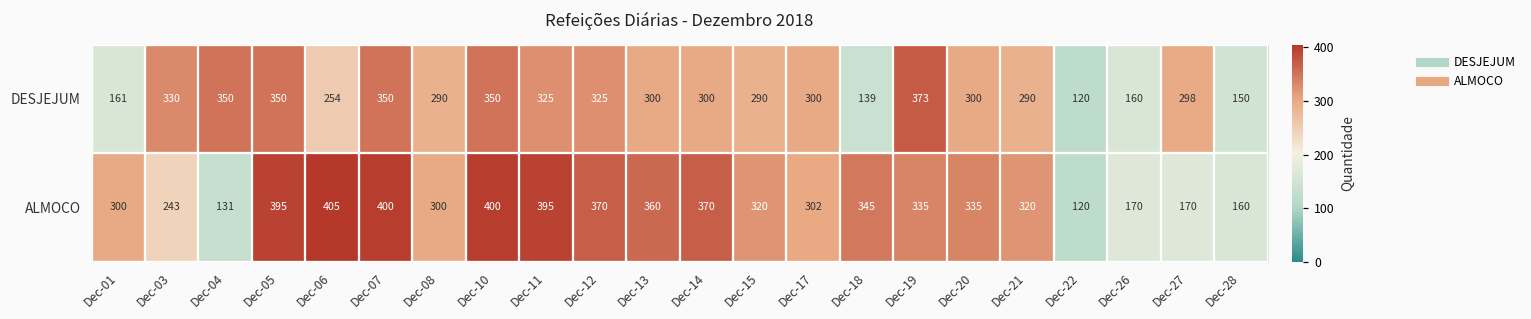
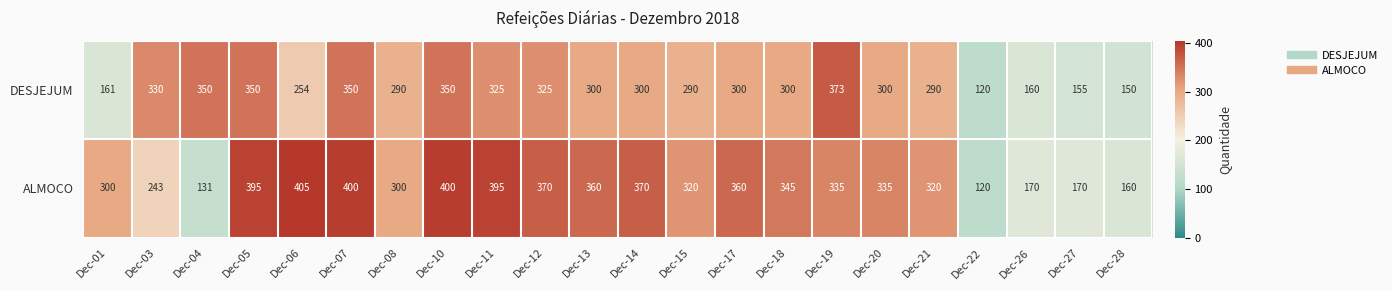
  {
    "DESJEJUM": {
      "Dec-01": 161,
      "Dec-03": 330,
      "Dec-04": 350,
      "Dec-05": 350,
      "Dec-06": 254,
      "Dec-07": 350,
      "Dec-08": 290,
      "Dec-10": 350,
      "Dec-11": 325,
      "Dec-12": 325,
      "Dec-13": 300,
      "Dec-14": 300,
      "Dec-15": 290,
      "Dec-17": 300,
-     "Dec-18": 139,
+     "Dec-18": 300,
      "Dec-19": 373,
      "Dec-20": 300,
      "Dec-21": 290,
      "Dec-22": 120,
      "Dec-26": 160,
-     "Dec-27": 298,
+     "Dec-27": 155,
      "Dec-28": 150
    },
    "ALMOCO": {
      "Dec-01": 300,
      "Dec-03": 243,
      "Dec-04": 131,
      "Dec-05": 395,
      "Dec-06": 405,
      "Dec-07": 400,
      "Dec-08": 300,
      "Dec-10": 400,
      "Dec-11": 395,
      "Dec-12": 370,
      "Dec-13": 360,
      "Dec-14": 370,
      "Dec-15": 320,
-     "Dec-17": 302,
+     "Dec-17": 360,
      "Dec-18": 345,
      "Dec-19": 335,
      "Dec-20": 335,
      "Dec-21": 320,
      "Dec-22": 120,
      "Dec-26": 170,
      "Dec-27": 170,
      "Dec-28": 160
    }
  }
